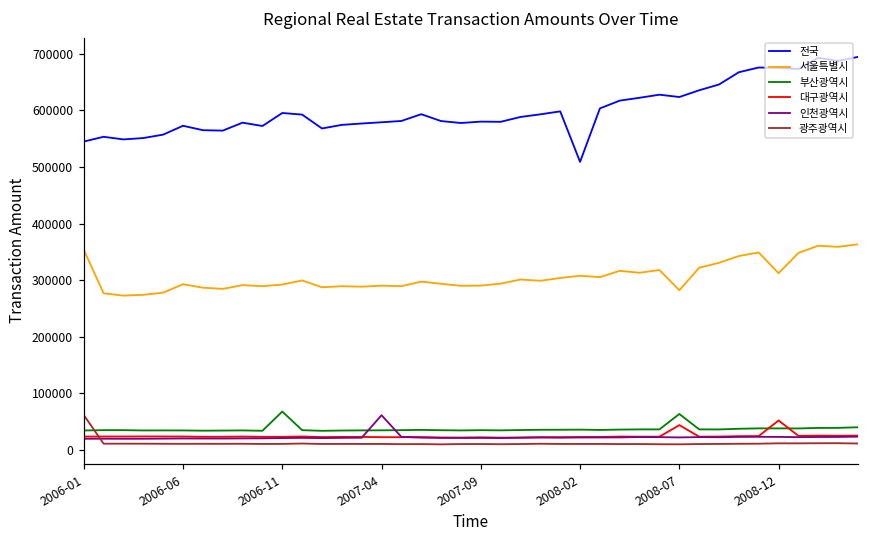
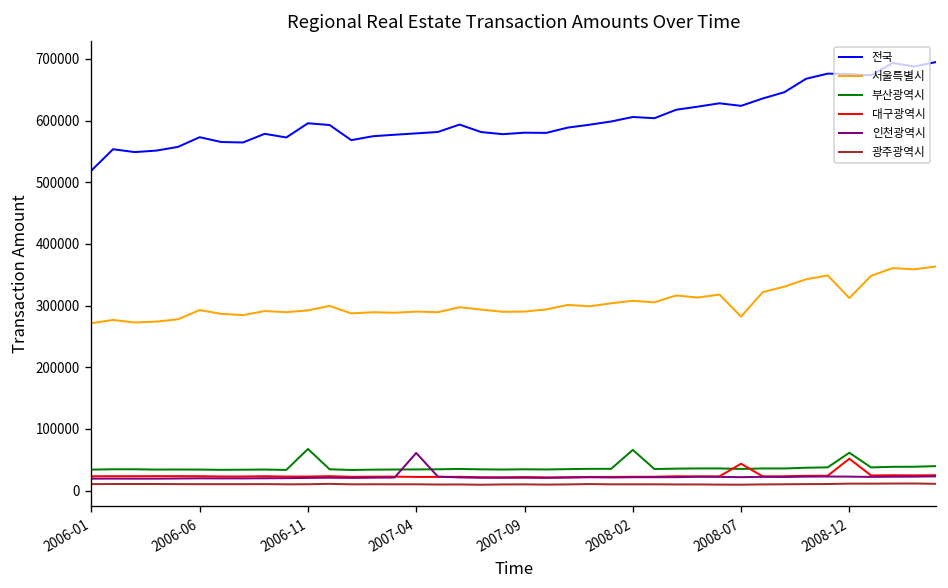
  {
    "전국": {
-     "2006-01": 550000,
+     "2006-01": 520000,
      "2006-06": 570000,
      "2006-11": 600000,
      "2007-04": 580000,
      "2007-09": 580000,
-     "2008-02": 510000,
+     "2008-02": 610000,
      "2008-07": 620000
    },
    "서울특별시": {
-     "2006-01": 350000,
+     "2006-01": 270000,
      "2006-06": 290000,
      "2006-11": 290000,
      "2007-04": 290000,
      "2007-09": 290000,
      "2008-02": 310000,
      "2008-07": 280000,
      "2008-12": 310000
    },
    "부산광역시": {
      "2006-01": 30000,
      "2006-06": 30000,
      "2006-11": 70000,
      "2007-04": 30000,
      "2007-09": 30000,
-     "2008-02": 40000,
-     "2008-07": 60000,
-     "2008-12": 40000
+     "2008-02": 70000,
+     "2008-07": 40000,
+     "2008-12": 60000
    },
    "대구광역시": {
      "2007-04": 20000,
      "2008-07": 40000,
      "2008-12": 50000
    },
    "인천광역시": {
      "2007-04": 60000,
      "2008-07": 20000,
      "2008-12": 20000
    },
    "광주광역시": {
-     "2006-01": 60000,
+     "2006-01": 10000,
      "2006-06": 10000,
      "2006-11": 10000,
      "2007-04": 10000,
      "2007-09": 10000,
      "2008-02": 10000,
      "2008-07": 10000,
      "2008-12": 10000
    }
  }
